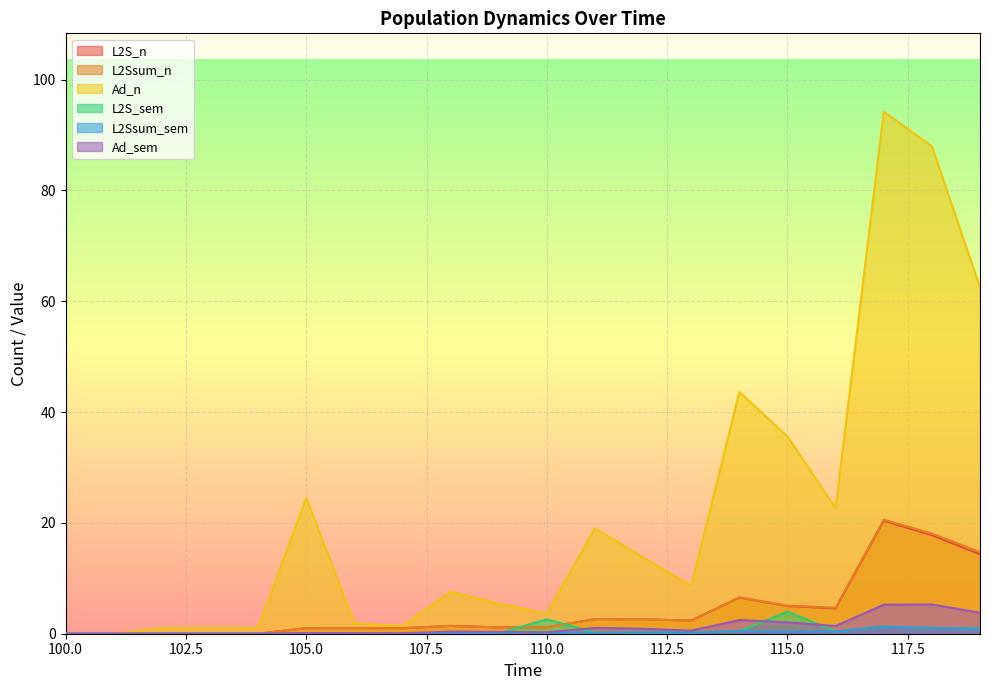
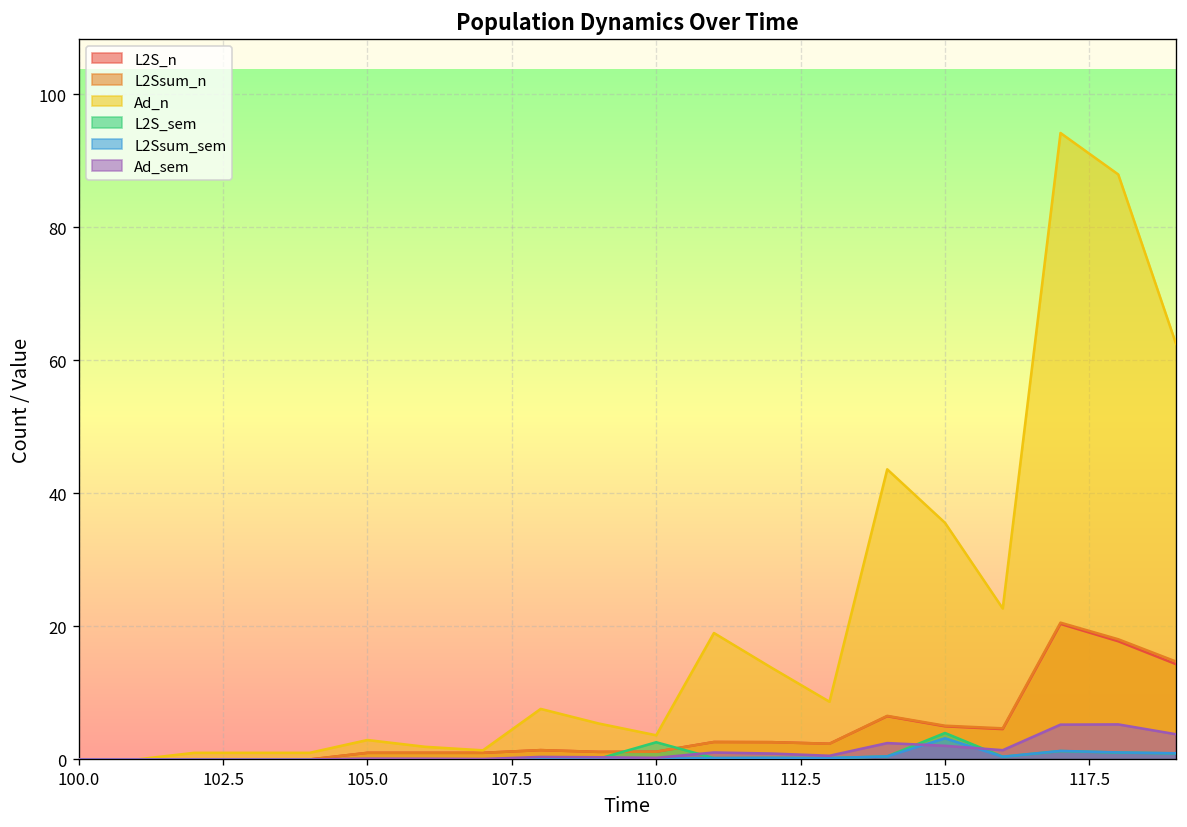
  {
    "Ad_n": {
-     "105.0": 25,
+     "105.0": 3,
      "110.0": 4,
      "115.0": 36
    },
    "L2S_sem": {
      "110.0": 3,
      "115.0": 4
    },
    "L2Ssum_sem": {
-     "115.0": 0
+     "115.0": 3
    },
    "Ad_sem": {
      "115.0": 2
    }
  }
